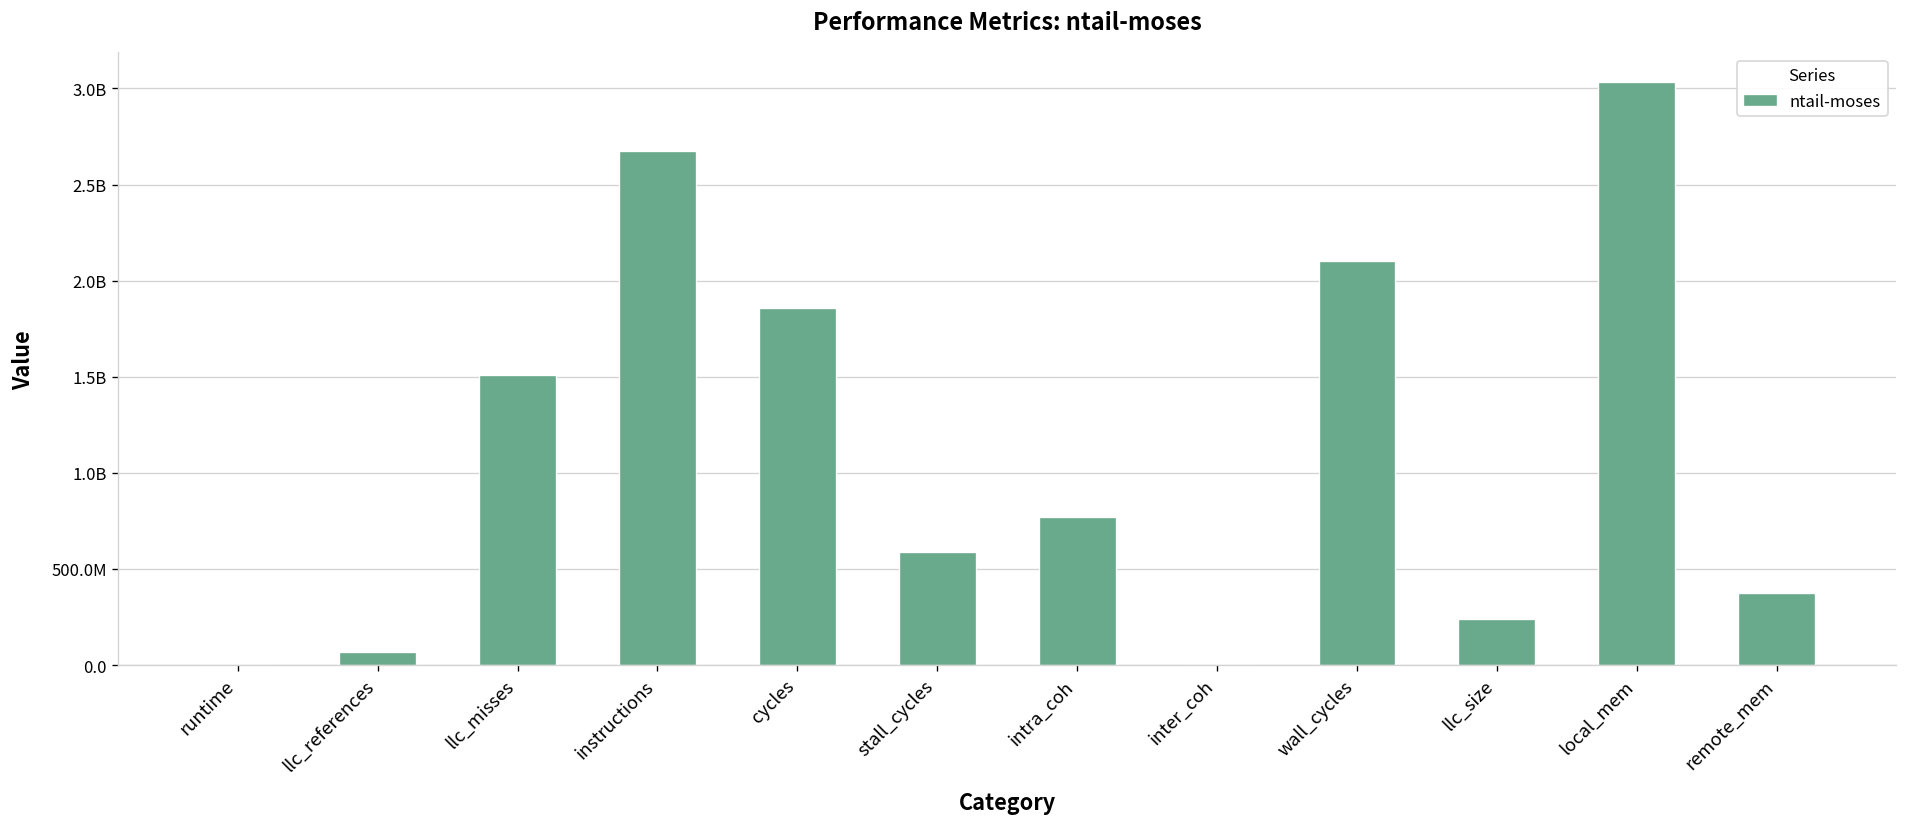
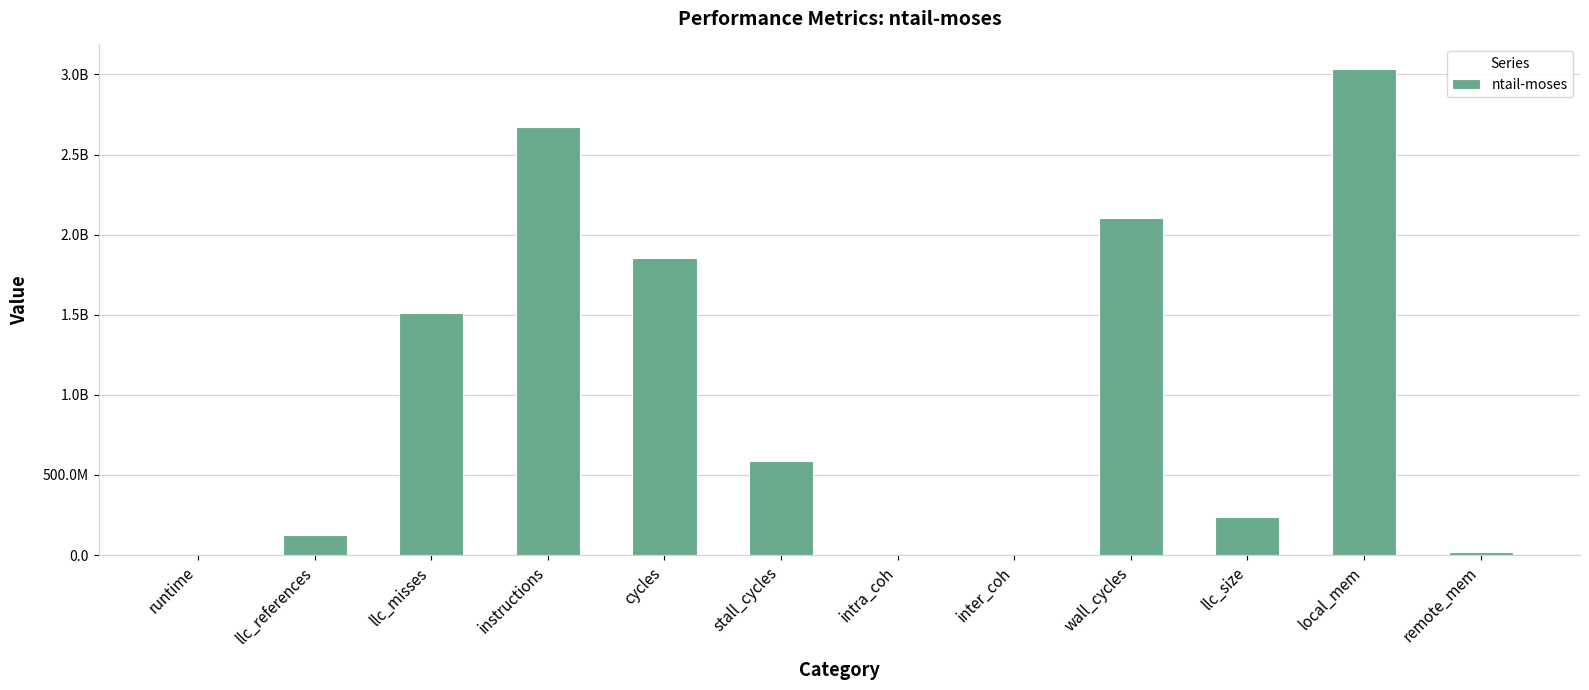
  {
-   "llc_references": 70000000,
+   "llc_references": 130000000,
    "llc_misses": 1510000000,
    "instructions": 2670000000,
    "cycles": 1860000000,
    "stall_cycles": 590000000,
-   "intra_coh": 770000000,
+   "intra_coh": 0,
    "wall_cycles": 2100000000,
    "llc_size": 240000000,
    "local_mem": 3040000000,
-   "remote_mem": 380000000
+   "remote_mem": 20000000
  }
